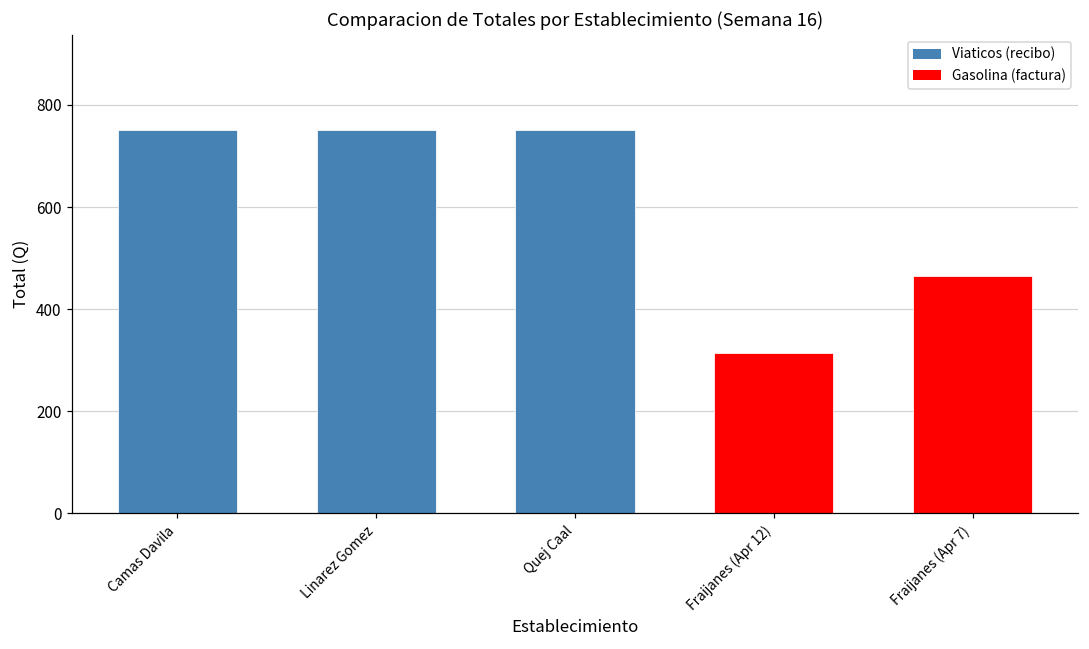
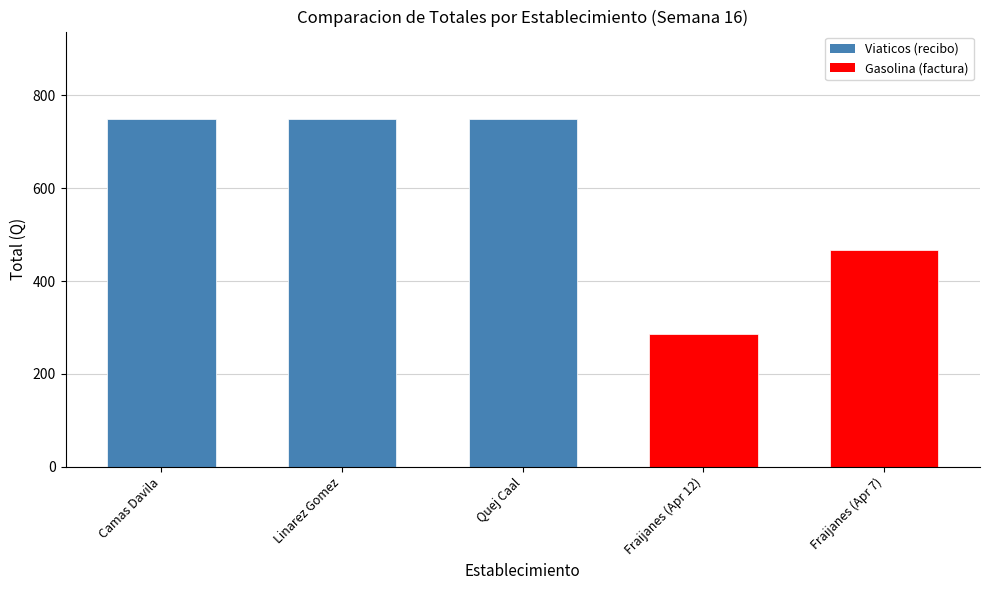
  {
    "Camas Davila": 750,
    "Linarez Gomez": 750,
    "Quej Caal": 750,
-   "Fraijanes (Apr 12)": 310,
+   "Fraijanes (Apr 12)": 290,
    "Fraijanes (Apr 7)": 470
  }
